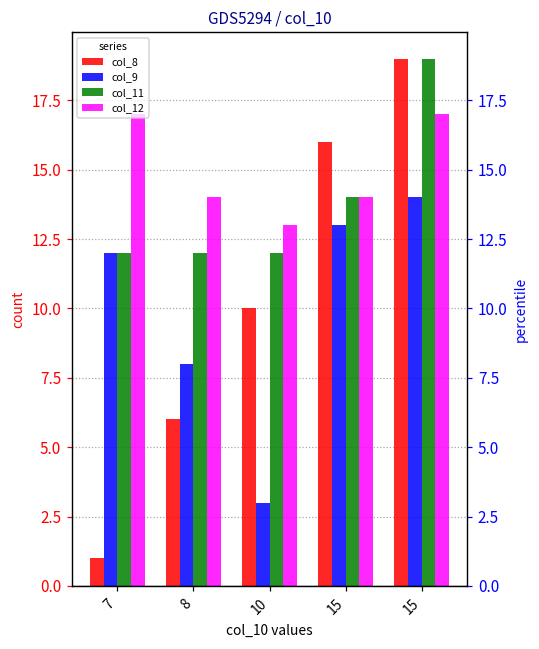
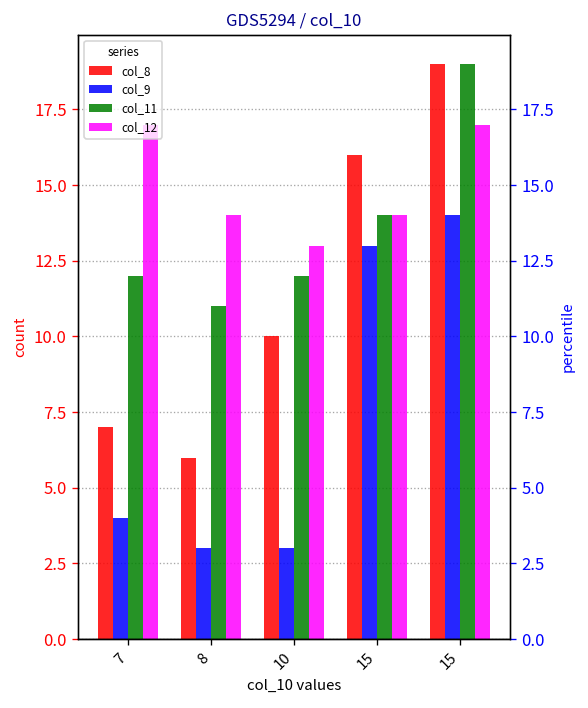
  {
    "col_8": {
-     "7": 1,
+     "7": 7,
      "8": 6,
      "10": 10
    },
    "col_9": {
-     "7": 12,
-     "8": 8,
+     "7": 4,
+     "8": 3,
      "10": 3
    },
    "col_11": {
      "7": 12,
-     "8": 12,
+     "8": 11,
      "10": 12
    },
    "col_12": {
      "8": 14,
      "10": 13
    }
  }
